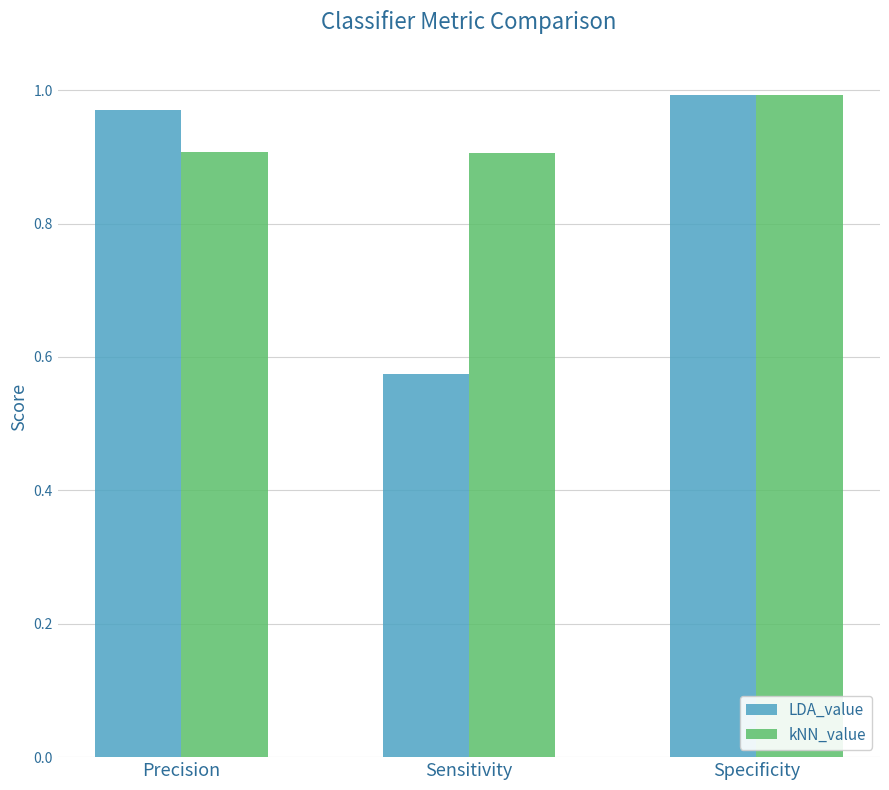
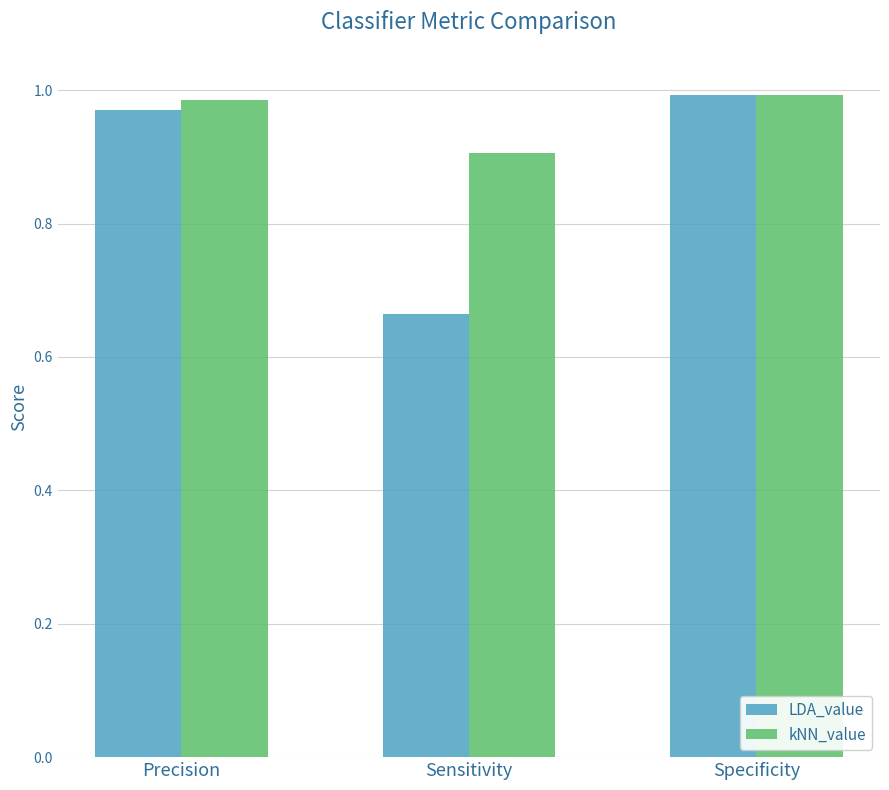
  {
    "LDA_value": {
      "Precision": 0.97,
-     "Sensitivity": 0.57,
+     "Sensitivity": 0.66,
      "Specificity": 0.99
    },
    "kNN_value": {
-     "Precision": 0.91,
+     "Precision": 0.99,
      "Sensitivity": 0.91,
      "Specificity": 0.99
    }
  }
